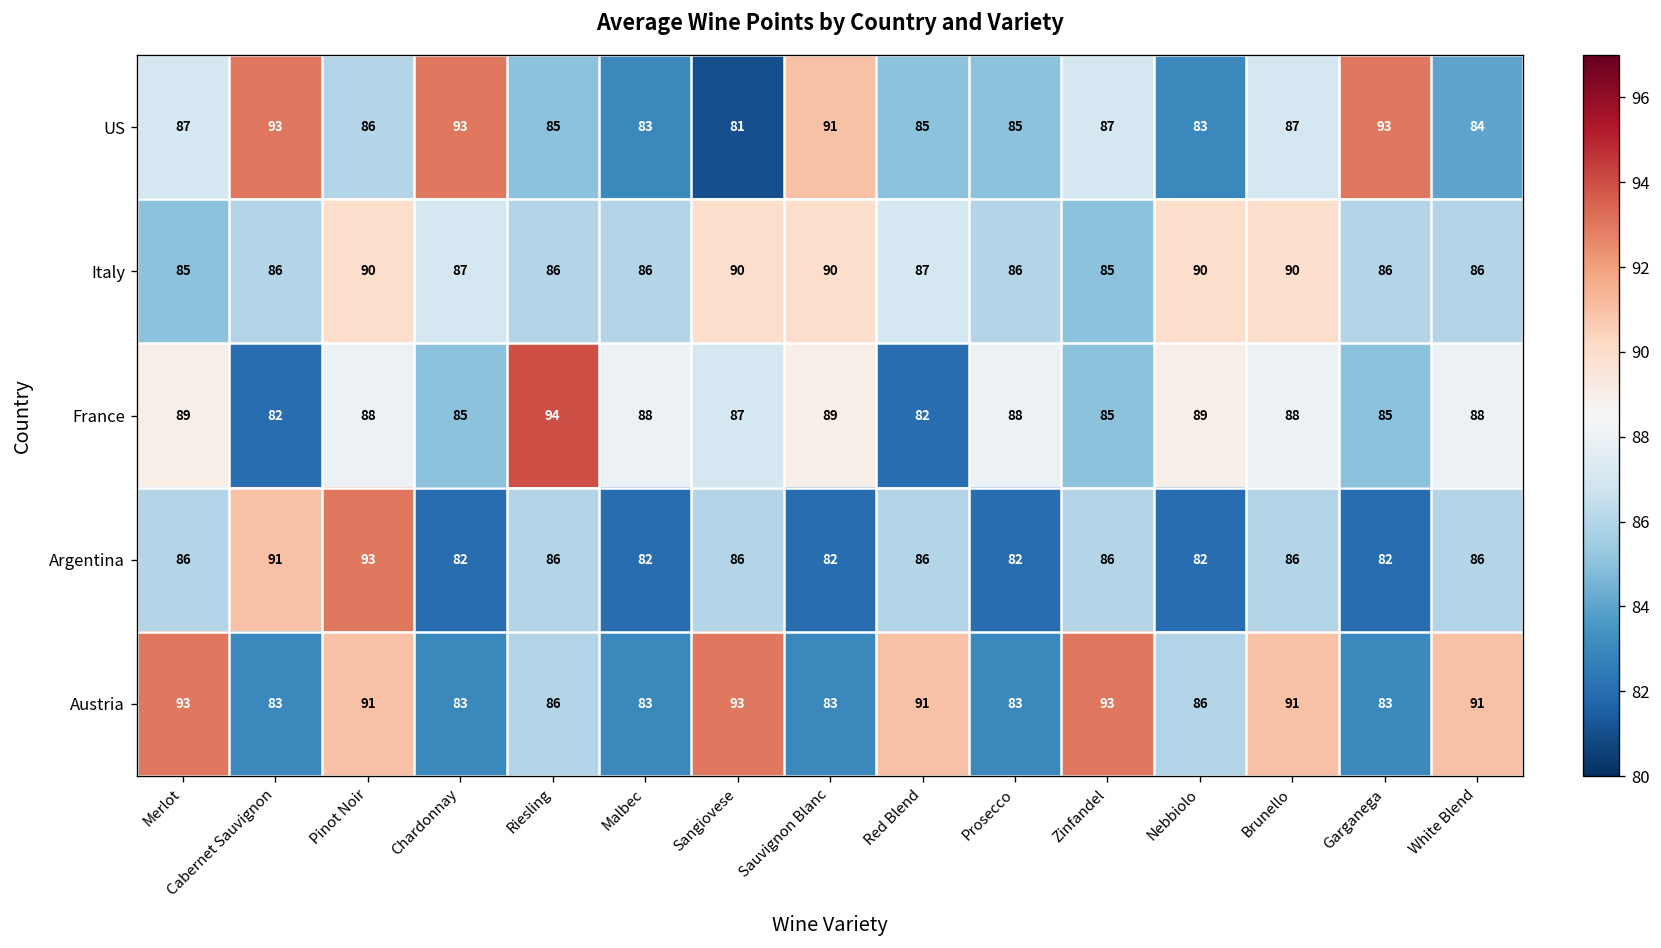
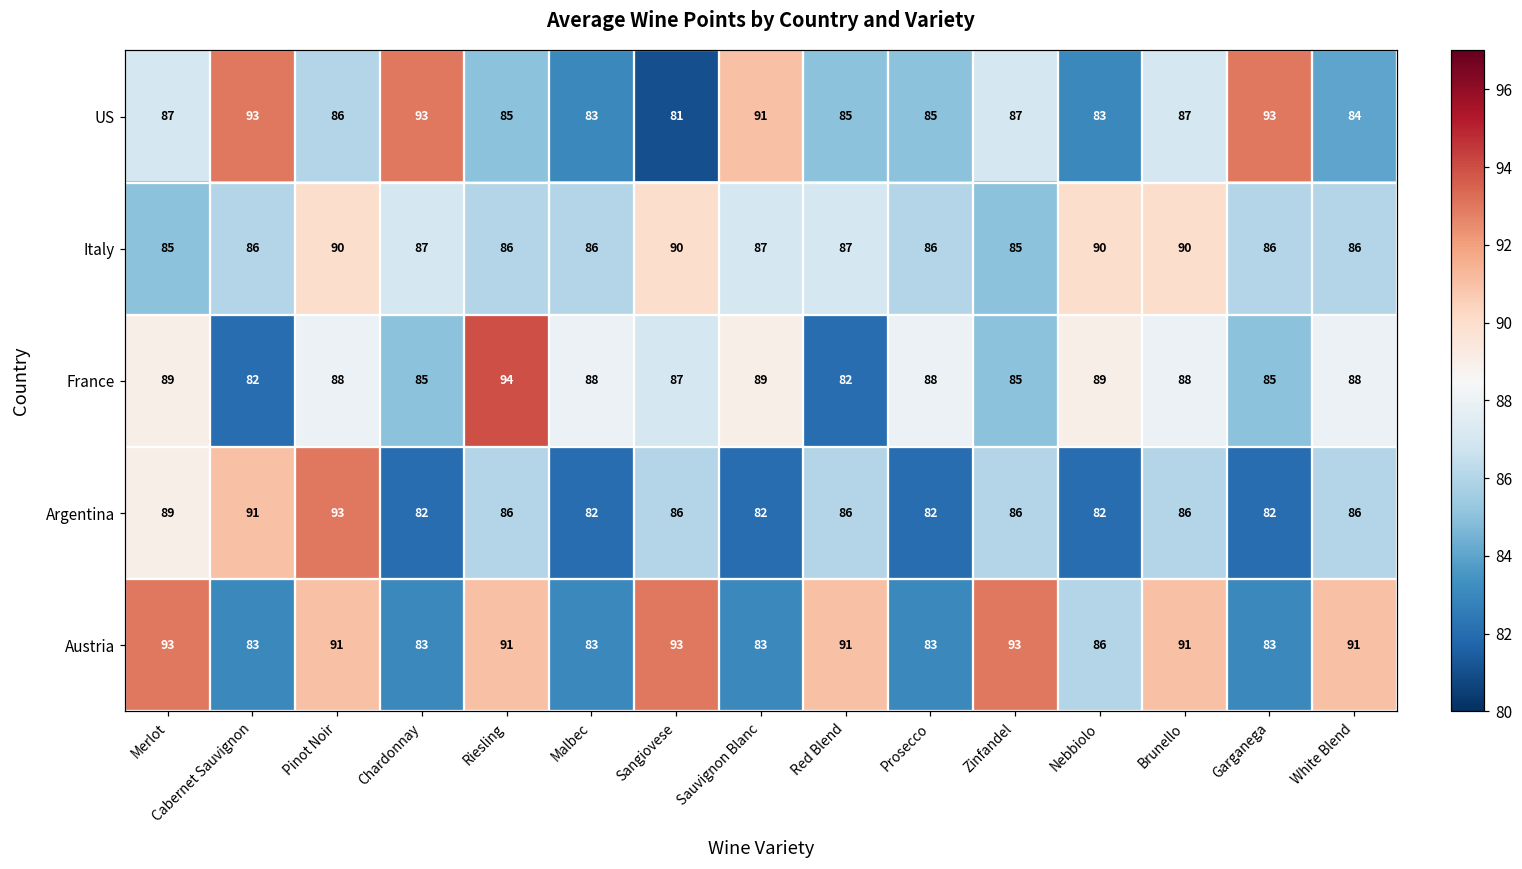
  {
    "US": {
      "Merlot": 87,
      "Cabernet Sauvignon": 93,
      "Pinot Noir": 86,
      "Chardonnay": 93,
      "Riesling": 85,
      "Malbec": 83,
      "Sangiovese": 81,
      "Sauvignon Blanc": 91,
      "Red Blend": 85,
      "Prosecco": 85,
      "Zinfandel": 87,
      "Nebbiolo": 83,
      "Brunello": 87,
      "Garganega": 93,
      "White Blend": 84
    },
    "Italy": {
      "Merlot": 85,
      "Cabernet Sauvignon": 86,
      "Pinot Noir": 90,
      "Chardonnay": 87,
      "Riesling": 86,
      "Malbec": 86,
      "Sangiovese": 90,
-     "Sauvignon Blanc": 90,
+     "Sauvignon Blanc": 87,
      "Red Blend": 87,
      "Prosecco": 86,
      "Zinfandel": 85,
      "Nebbiolo": 90,
      "Brunello": 90,
      "Garganega": 86,
      "White Blend": 86
    },
    "France": {
      "Merlot": 89,
      "Cabernet Sauvignon": 82,
      "Pinot Noir": 88,
      "Chardonnay": 85,
      "Riesling": 94,
      "Malbec": 88,
      "Sangiovese": 87,
      "Sauvignon Blanc": 89,
      "Red Blend": 82,
      "Prosecco": 88,
      "Zinfandel": 85,
      "Nebbiolo": 89,
      "Brunello": 88,
      "Garganega": 85,
      "White Blend": 88
    },
    "Argentina": {
-     "Merlot": 86,
+     "Merlot": 89,
      "Cabernet Sauvignon": 91,
      "Pinot Noir": 93,
      "Chardonnay": 82,
      "Riesling": 86,
      "Malbec": 82,
      "Sangiovese": 86,
      "Sauvignon Blanc": 82,
      "Red Blend": 86,
      "Prosecco": 82,
      "Zinfandel": 86,
      "Nebbiolo": 82,
      "Brunello": 86,
      "Garganega": 82,
      "White Blend": 86
    },
    "Austria": {
      "Merlot": 93,
      "Cabernet Sauvignon": 83,
      "Pinot Noir": 91,
      "Chardonnay": 83,
-     "Riesling": 86,
+     "Riesling": 91,
      "Malbec": 83,
      "Sangiovese": 93,
      "Sauvignon Blanc": 83,
      "Red Blend": 91,
      "Prosecco": 83,
      "Zinfandel": 93,
      "Nebbiolo": 86,
      "Brunello": 91,
      "Garganega": 83,
      "White Blend": 91
    }
  }
